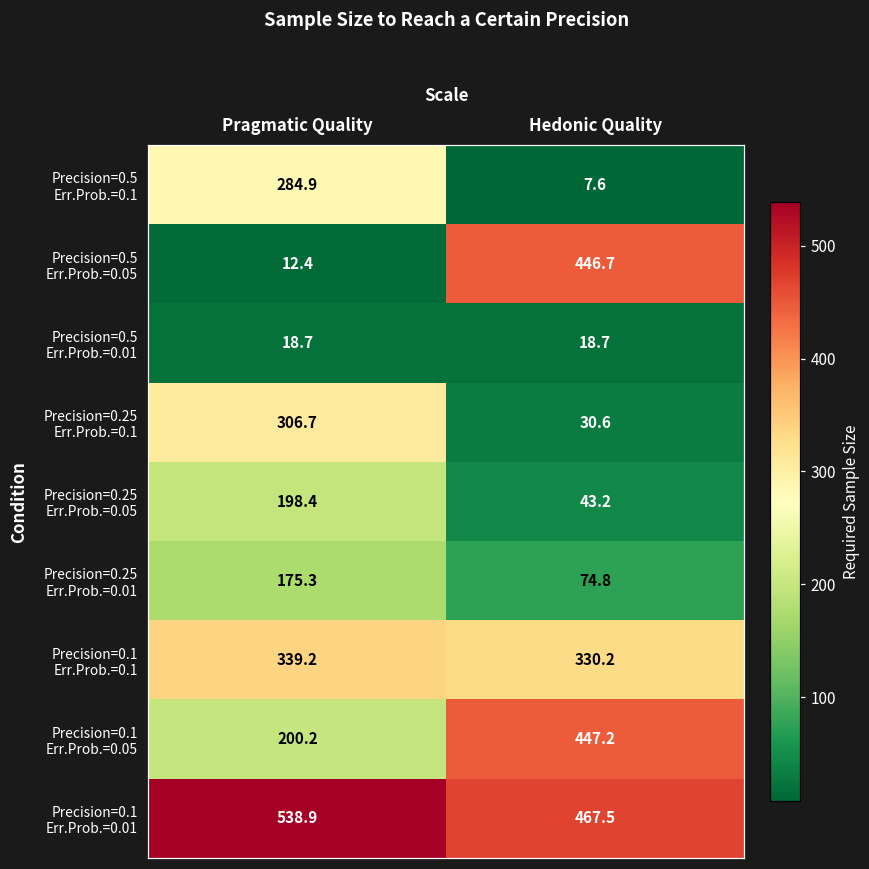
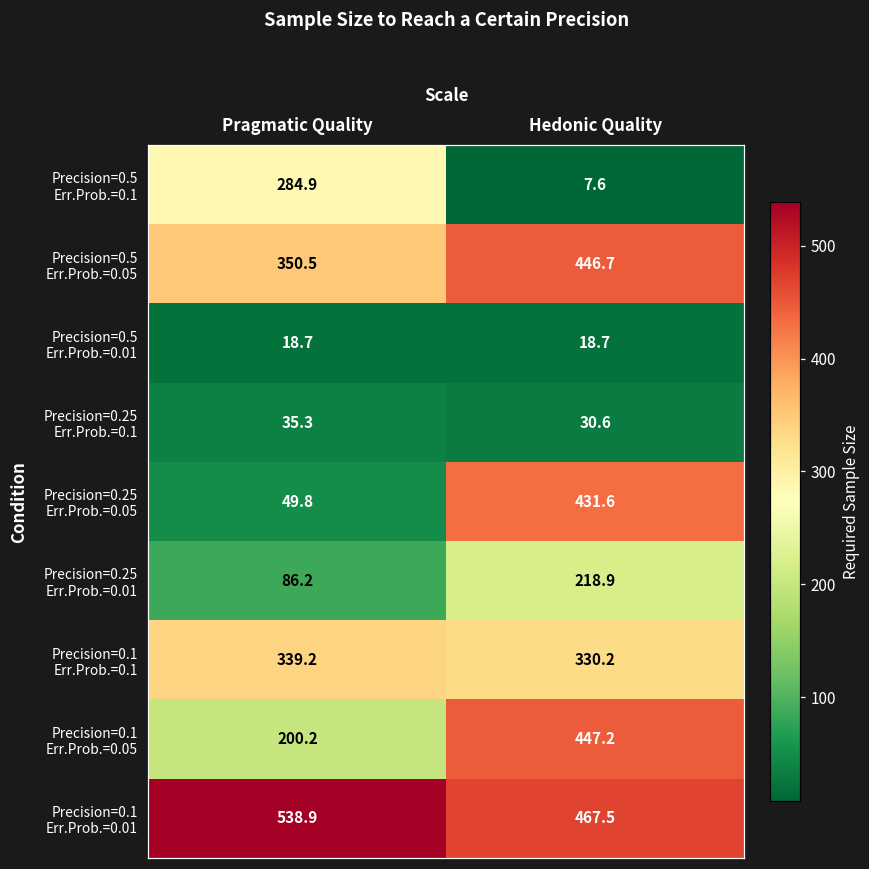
  {
    "Precision=0.5 Err.Prob.=0.1": {
      "Pragmatic Quality": 284.9,
      "Hedonic Quality": 7.6
    },
    "Precision=0.5 Err.Prob.=0.05": {
-     "Pragmatic Quality": 12.4,
+     "Pragmatic Quality": 350.5,
      "Hedonic Quality": 446.7
    },
    "Precision=0.5 Err.Prob.=0.01": {
      "Pragmatic Quality": 18.7,
      "Hedonic Quality": 18.7
    },
    "Precision=0.25 Err.Prob.=0.1": {
-     "Pragmatic Quality": 306.7,
+     "Pragmatic Quality": 35.3,
      "Hedonic Quality": 30.6
    },
    "Precision=0.25 Err.Prob.=0.05": {
-     "Pragmatic Quality": 198.4,
-     "Hedonic Quality": 43.2
+     "Pragmatic Quality": 49.8,
+     "Hedonic Quality": 431.6
    },
    "Precision=0.25 Err.Prob.=0.01": {
-     "Pragmatic Quality": 175.3,
-     "Hedonic Quality": 74.8
+     "Pragmatic Quality": 86.2,
+     "Hedonic Quality": 218.9
    },
    "Precision=0.1 Err.Prob.=0.1": {
      "Pragmatic Quality": 339.2,
      "Hedonic Quality": 330.2
    },
    "Precision=0.1 Err.Prob.=0.05": {
      "Pragmatic Quality": 200.2,
      "Hedonic Quality": 447.2
    },
    "Precision=0.1 Err.Prob.=0.01": {
      "Pragmatic Quality": 538.9,
      "Hedonic Quality": 467.5
    }
  }
